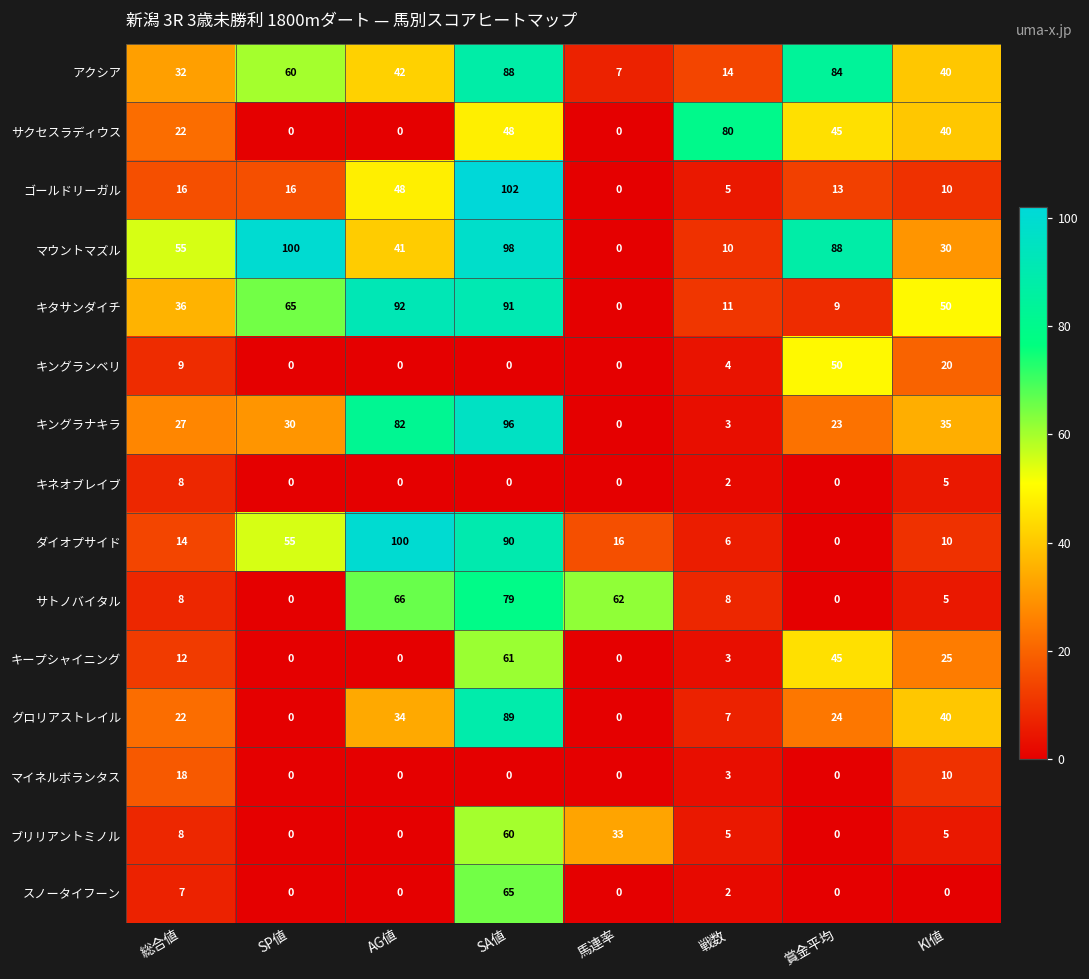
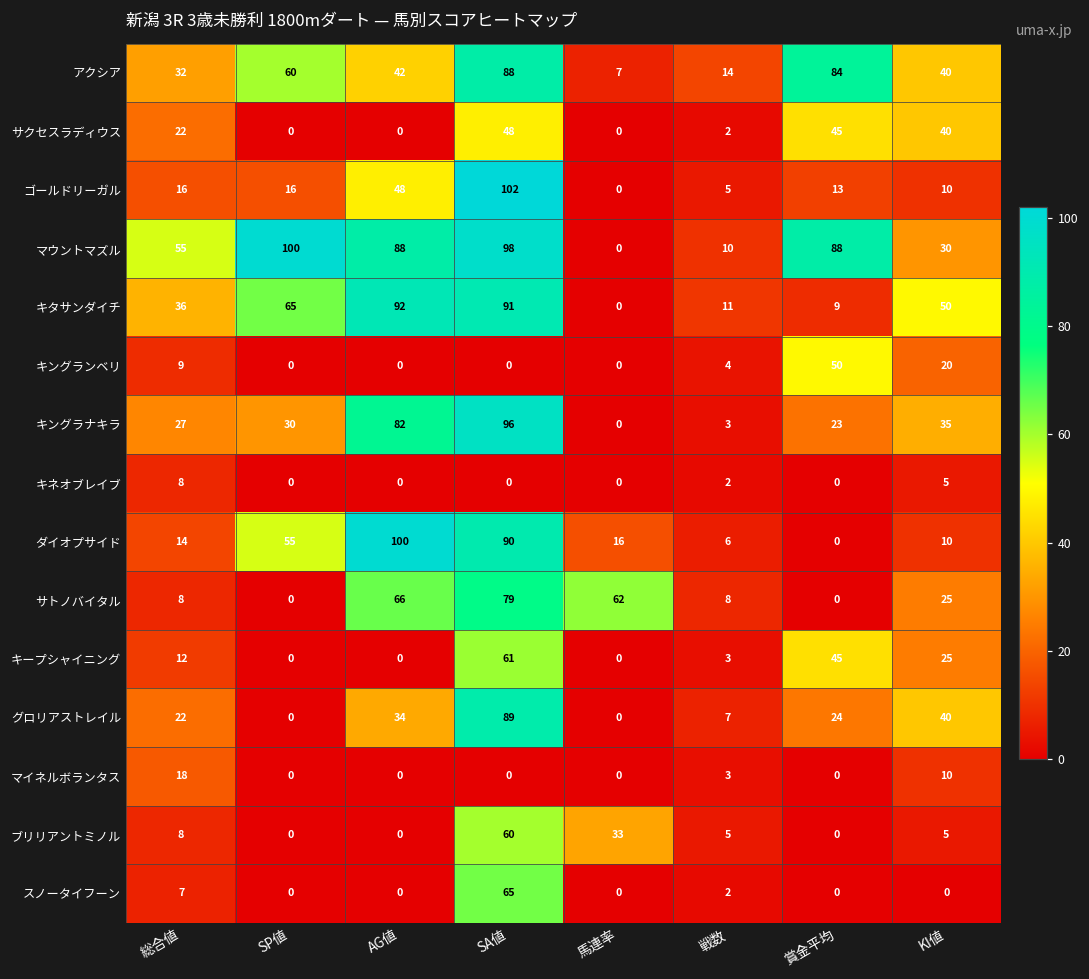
  {
    "アクシア": {
      "総合値": 32,
      "SP値": 60,
      "AG値": 42,
      "SA値": 88,
      "馬連率": 7,
      "戦数": 14,
      "賞金平均": 84,
      "KI値": 40
    },
    "サクセスラディウス": {
      "総合値": 22,
      "SP値": 0,
      "AG値": 0,
      "SA値": 48,
      "馬連率": 0,
-     "戦数": 80,
+     "戦数": 2,
      "賞金平均": 45,
      "KI値": 40
    },
    "ゴールドリーガル": {
      "総合値": 16,
      "SP値": 16,
      "AG値": 48,
      "SA値": 102,
      "馬連率": 0,
      "戦数": 5,
      "賞金平均": 13,
      "KI値": 10
    },
    "マウントマズル": {
      "総合値": 55,
      "SP値": 100,
-     "AG値": 41,
+     "AG値": 88,
      "SA値": 98,
      "馬連率": 0,
      "戦数": 10,
      "賞金平均": 88,
      "KI値": 30
    },
    "キタサンダイチ": {
      "総合値": 36,
      "SP値": 65,
      "AG値": 92,
      "SA値": 91,
      "馬連率": 0,
      "戦数": 11,
      "賞金平均": 9,
      "KI値": 50
    },
    "キングランベリ": {
      "総合値": 9,
      "SP値": 0,
      "AG値": 0,
      "SA値": 0,
      "馬連率": 0,
      "戦数": 4,
      "賞金平均": 50,
      "KI値": 20
    },
    "キングラナキラ": {
      "総合値": 27,
      "SP値": 30,
      "AG値": 82,
      "SA値": 96,
      "馬連率": 0,
      "戦数": 3,
      "賞金平均": 23,
      "KI値": 35
    },
    "キネオブレイブ": {
      "総合値": 8,
      "SP値": 0,
      "AG値": 0,
      "SA値": 0,
      "馬連率": 0,
      "戦数": 2,
      "賞金平均": 0,
      "KI値": 5
    },
    "ダイオプサイド": {
      "総合値": 14,
      "SP値": 55,
      "AG値": 100,
      "SA値": 90,
      "馬連率": 16,
      "戦数": 6,
      "賞金平均": 0,
      "KI値": 10
    },
    "サトノバイタル": {
      "総合値": 8,
      "SP値": 0,
      "AG値": 66,
      "SA値": 79,
      "馬連率": 62,
      "戦数": 8,
      "賞金平均": 0,
-     "KI値": 5
+     "KI値": 25
    },
    "キープシャイニング": {
      "総合値": 12,
      "SP値": 0,
      "AG値": 0,
      "SA値": 61,
      "馬連率": 0,
      "戦数": 3,
      "賞金平均": 45,
      "KI値": 25
    },
    "グロリアストレイル": {
      "総合値": 22,
      "SP値": 0,
      "AG値": 34,
      "SA値": 89,
      "馬連率": 0,
      "戦数": 7,
      "賞金平均": 24,
      "KI値": 40
    },
    "マイネルボランタス": {
      "総合値": 18,
      "SP値": 0,
      "AG値": 0,
      "SA値": 0,
      "馬連率": 0,
      "戦数": 3,
      "賞金平均": 0,
      "KI値": 10
    },
    "ブリリアントミノル": {
      "総合値": 8,
      "SP値": 0,
      "AG値": 0,
      "SA値": 60,
      "馬連率": 33,
      "戦数": 5,
      "賞金平均": 0,
      "KI値": 5
    },
    "スノータイフーン": {
      "総合値": 7,
      "SP値": 0,
      "AG値": 0,
      "SA値": 65,
      "馬連率": 0,
      "戦数": 2,
      "賞金平均": 0,
      "KI値": 0
    }
  }
